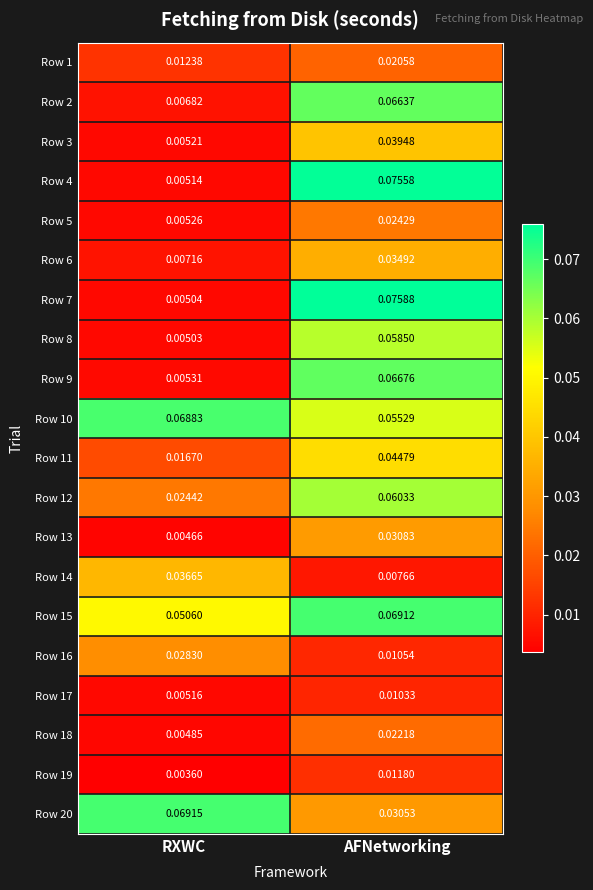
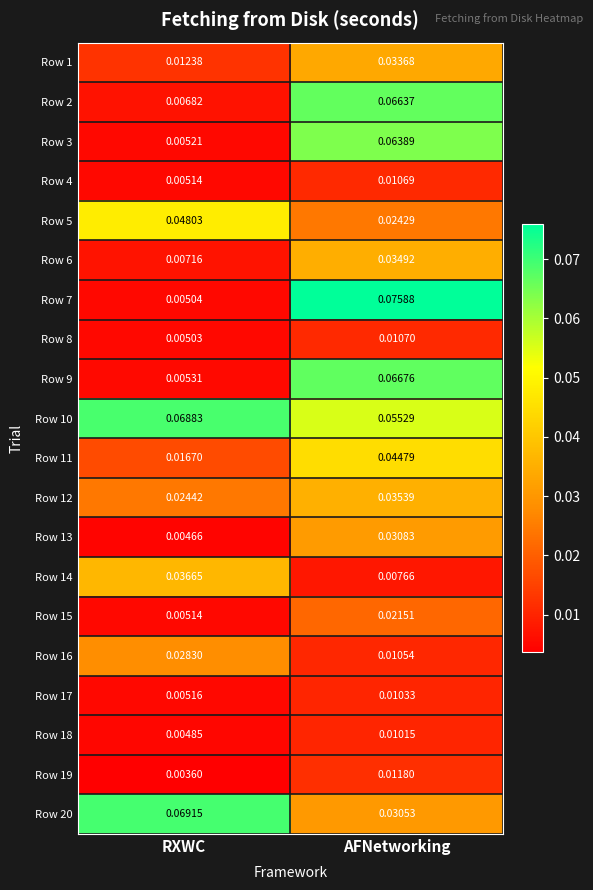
  {
    "Row 1": {
      "RXWC": 0.01238,
-     "AFNetworking": 0.02058
+     "AFNetworking": 0.03368
    },
    "Row 2": {
      "RXWC": 0.00682,
      "AFNetworking": 0.06637
    },
    "Row 3": {
      "RXWC": 0.00521,
-     "AFNetworking": 0.03948
+     "AFNetworking": 0.06389
    },
    "Row 4": {
      "RXWC": 0.00514,
-     "AFNetworking": 0.07558
+     "AFNetworking": 0.01069
    },
    "Row 5": {
-     "RXWC": 0.00526,
+     "RXWC": 0.04803,
      "AFNetworking": 0.02429
    },
    "Row 6": {
      "RXWC": 0.00716,
      "AFNetworking": 0.03492
    },
    "Row 7": {
      "RXWC": 0.00504,
      "AFNetworking": 0.07588
    },
    "Row 8": {
      "RXWC": 0.00503,
-     "AFNetworking": 0.05850
+     "AFNetworking": 0.01070
    },
    "Row 9": {
      "RXWC": 0.00531,
      "AFNetworking": 0.06676
    },
    "Row 10": {
      "RXWC": 0.06883,
      "AFNetworking": 0.05529
    },
    "Row 11": {
      "RXWC": 0.01670,
      "AFNetworking": 0.04479
    },
    "Row 12": {
      "RXWC": 0.02442,
-     "AFNetworking": 0.06033
+     "AFNetworking": 0.03539
    },
    "Row 13": {
      "RXWC": 0.00466,
      "AFNetworking": 0.03083
    },
    "Row 14": {
      "RXWC": 0.03665,
      "AFNetworking": 0.00766
    },
    "Row 15": {
-     "RXWC": 0.05060,
-     "AFNetworking": 0.06912
+     "RXWC": 0.00514,
+     "AFNetworking": 0.02151
    },
    "Row 16": {
      "RXWC": 0.02830,
      "AFNetworking": 0.01054
    },
    "Row 17": {
      "RXWC": 0.00516,
      "AFNetworking": 0.01033
    },
    "Row 18": {
      "RXWC": 0.00485,
-     "AFNetworking": 0.02218
+     "AFNetworking": 0.01015
    },
    "Row 19": {
      "RXWC": 0.00360,
      "AFNetworking": 0.01180
    },
    "Row 20": {
      "RXWC": 0.06915,
      "AFNetworking": 0.03053
    }
  }
